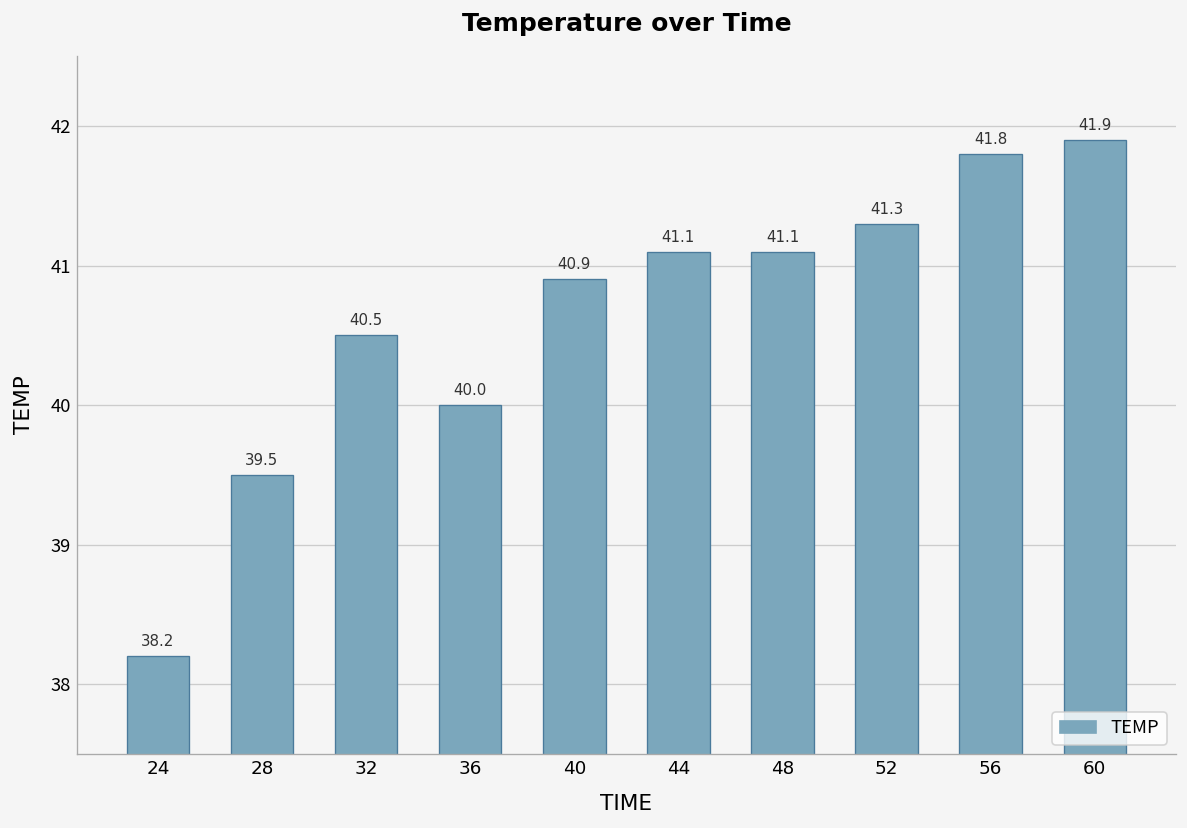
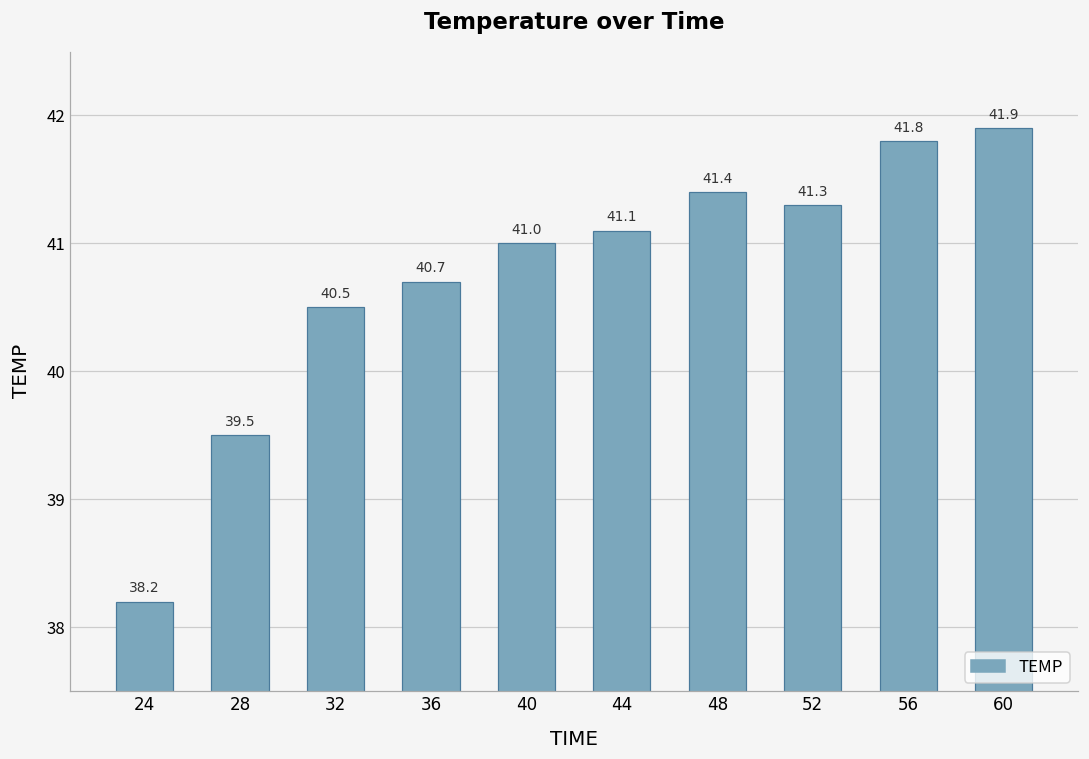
  {
    "24": 38.2,
    "28": 39.5,
    "32": 40.5,
-   "36": 40.0,
-   "40": 40.9,
+   "36": 40.7,
+   "40": 41.0,
    "44": 41.1,
-   "48": 41.1,
+   "48": 41.4,
    "52": 41.3,
    "56": 41.8,
    "60": 41.9
  }
